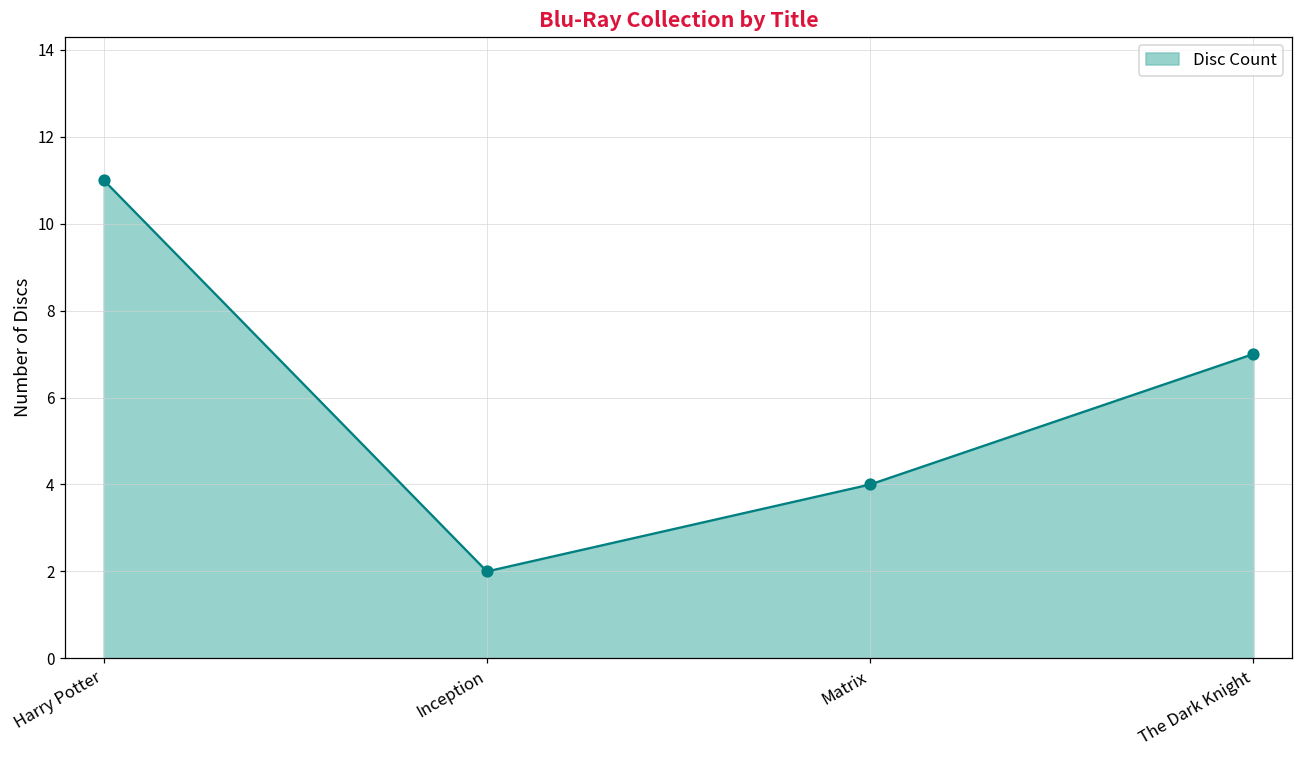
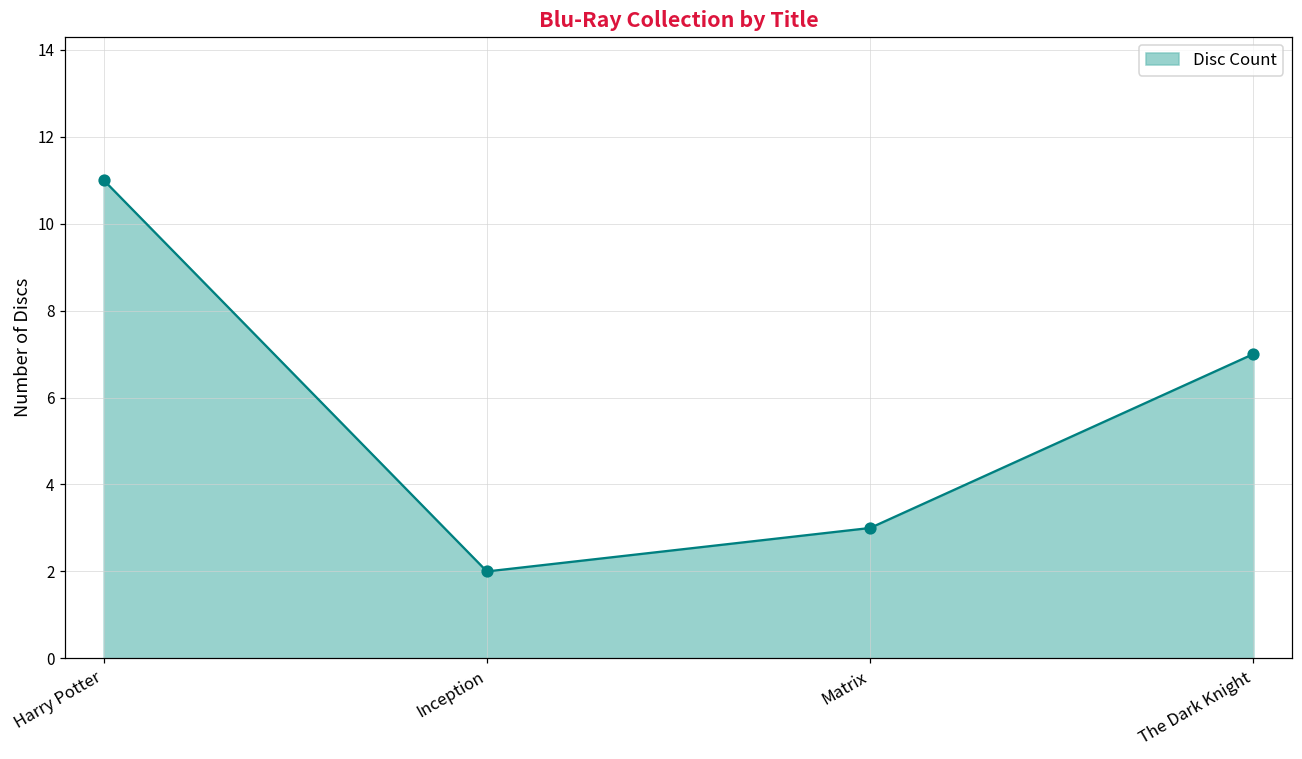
  {
    "Harry Potter": 11,
    "Inception": 2,
-   "Matrix": 4,
+   "Matrix": 3,
    "The Dark Knight": 7
  }
